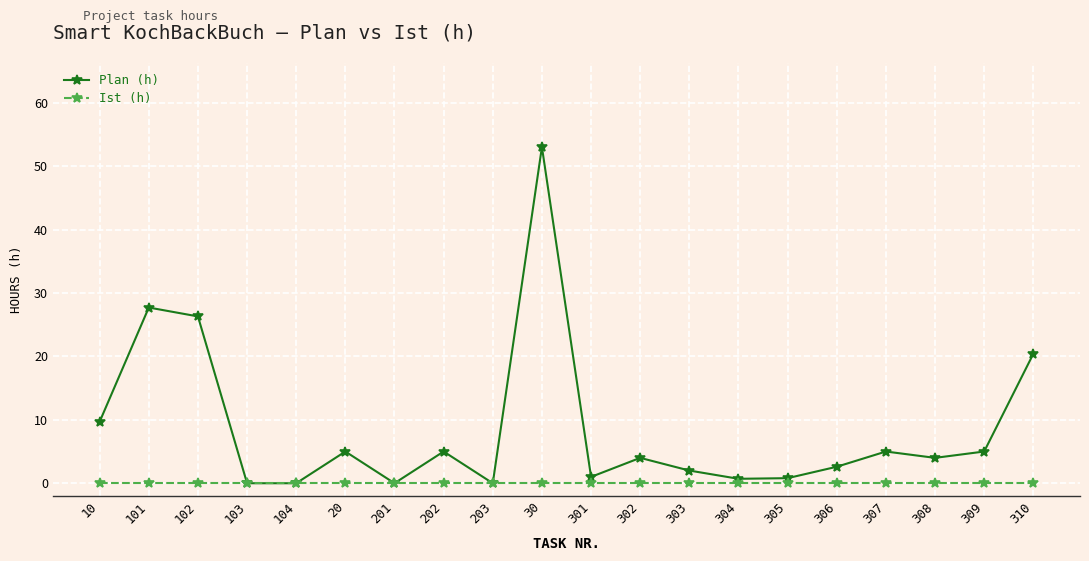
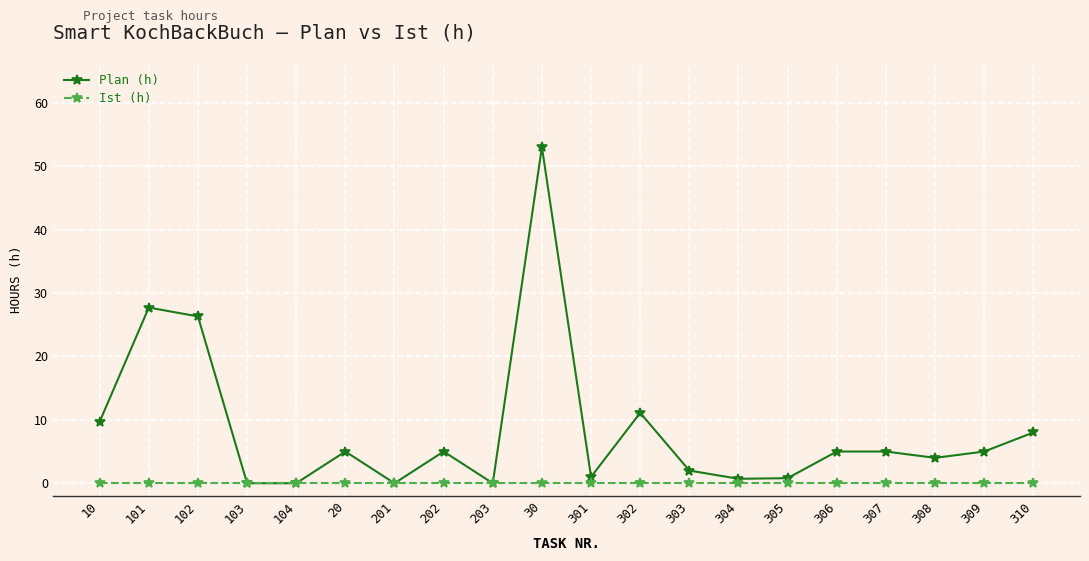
  {
    "Plan (h)": {
      "10": 10,
      "101": 28,
      "102": 26,
      "20": 5,
      "202": 5,
      "30": 53,
      "301": 1,
-     "302": 4,
+     "302": 11,
      "303": 2,
      "304": 1,
      "305": 1,
-     "306": 3,
+     "306": 5,
      "307": 5,
      "308": 4,
      "309": 5,
-     "310": 20
+     "310": 8
    },
    "Ist (h)": {
      "10": 0,
      "101": 0,
      "102": 0,
      "20": 0,
      "202": 0,
      "30": 0,
      "301": 0,
      "302": 0,
      "303": 0,
      "304": 0,
      "305": 0,
      "306": 0,
      "307": 0,
      "308": 0,
      "309": 0,
      "310": 0
    }
  }
